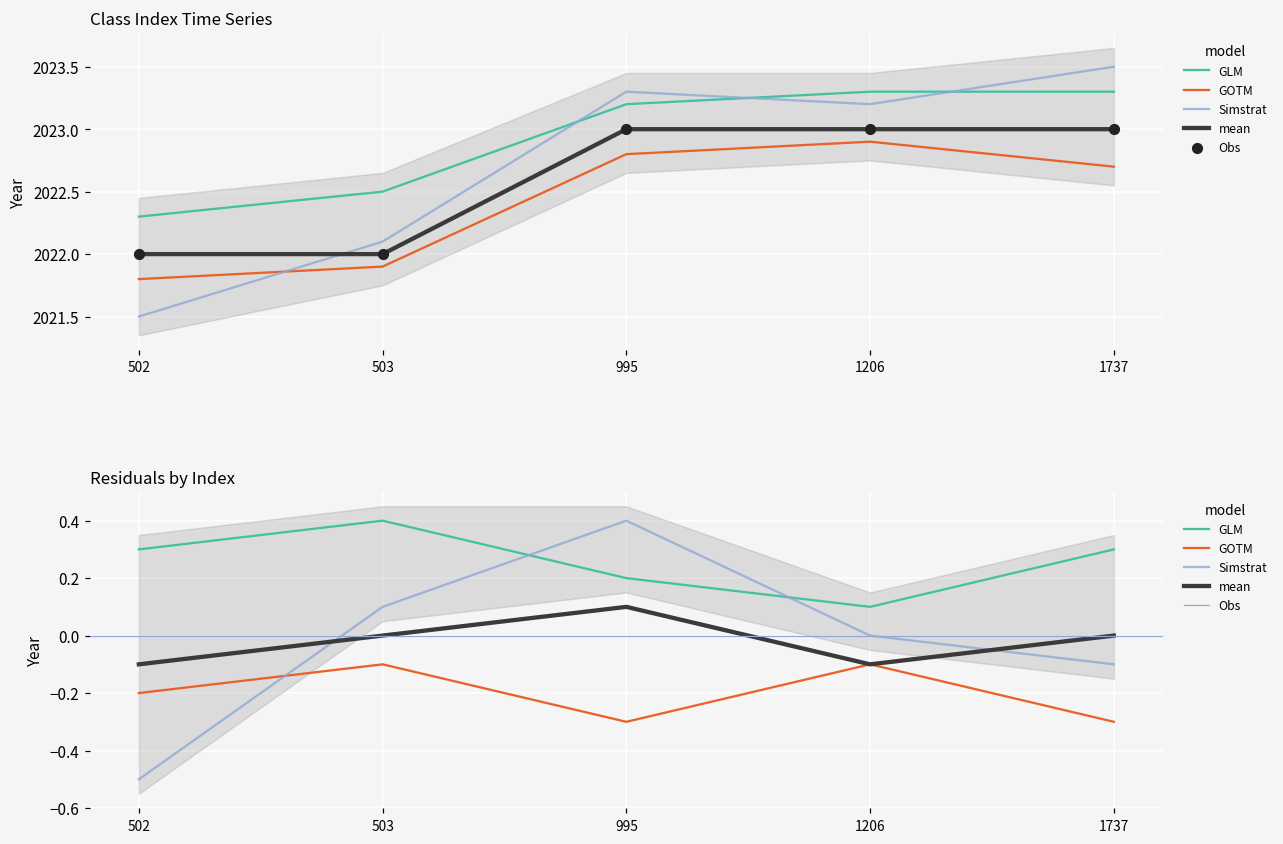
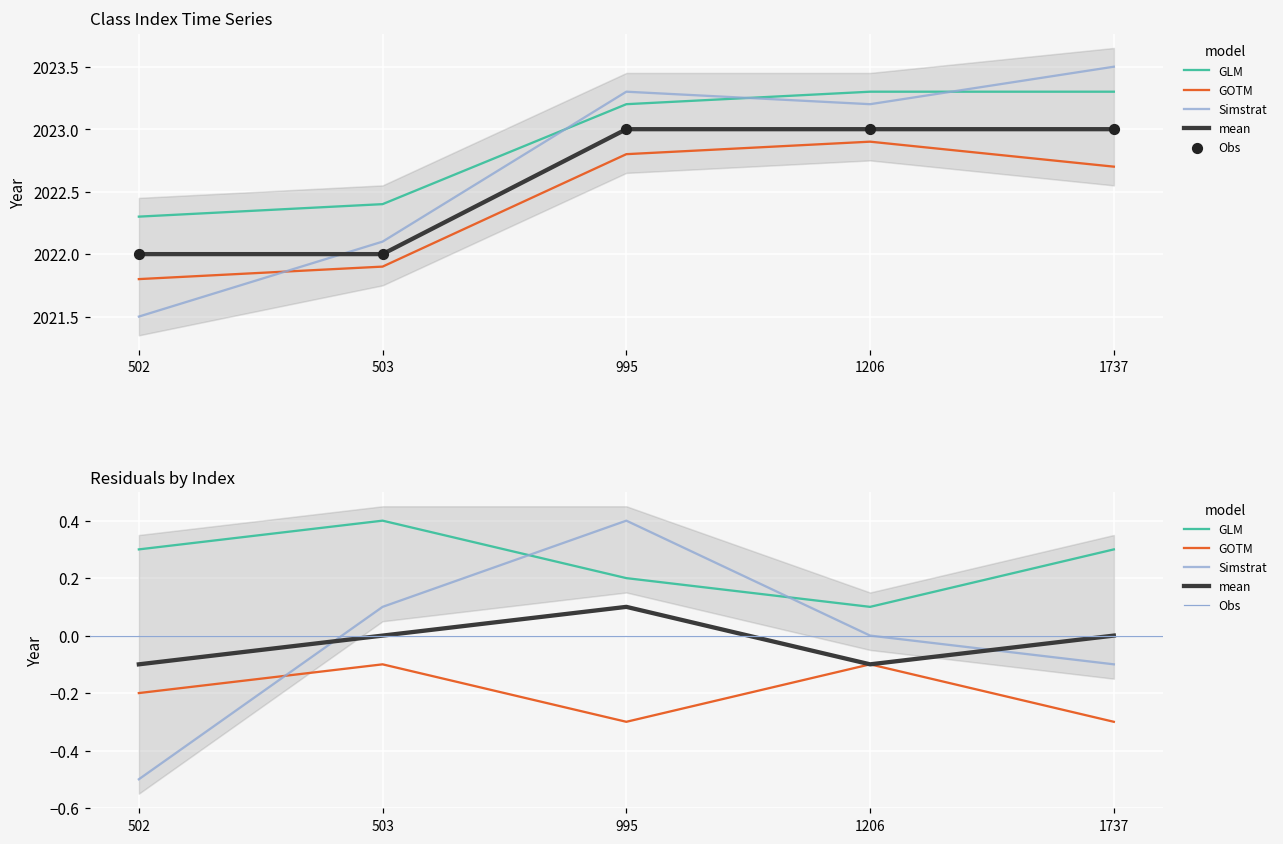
  {
    "Class Index Time Series": {
      "GLM": {
        "502": 2022.3,
-       "503": 2022.5,
+       "503": 2022.4,
        "995": 2023.2,
        "1206": 2023.3,
        "1737": 2023.3
      },
      "GOTM": {
        "502": 2021.8,
        "503": 2021.9,
        "995": 2022.8,
        "1206": 2022.9,
        "1737": 2022.7
      },
      "Simstrat": {
        "502": 2021.5,
        "503": 2022.1,
        "995": 2023.3,
        "1206": 2023.2,
        "1737": 2023.5
      }
    },
    "Residuals by Index": {
      "GLM": {
        "502": 0.30,
        "503": 0.40,
        "995": 0.20,
        "1206": 0.10,
        "1737": 0.30
      },
      "GOTM": {
        "502": -0.20,
        "503": -0.10,
        "995": -0.30,
        "1737": -0.30
      },
      "Simstrat": {
        "502": -0.50,
        "503": 0.10,
        "995": 0.40,
        "1206": 0.00,
        "1737": -0.10
      },
      "mean": {
        "502": -0.10,
        "503": 0.00,
        "995": 0.10,
        "1737": 0.00
      }
    }
  }
